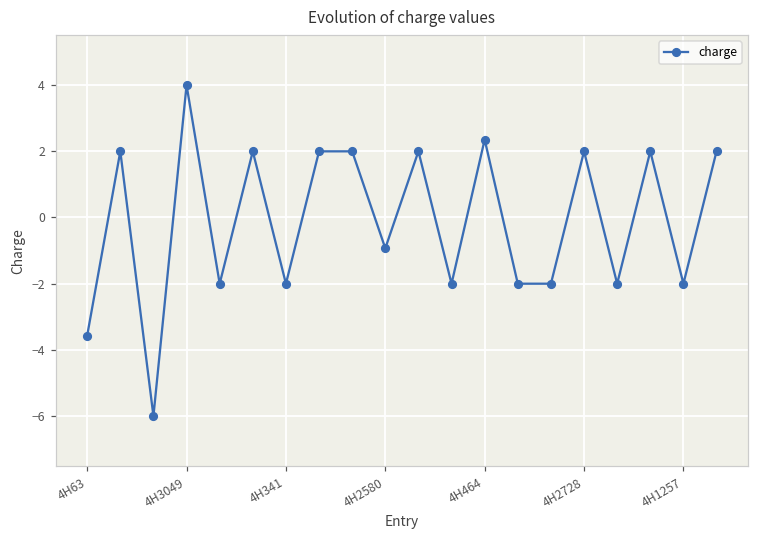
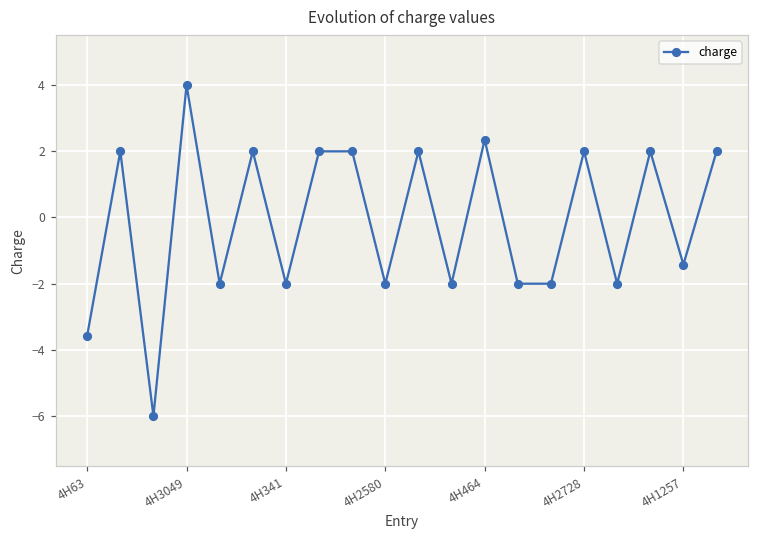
  {
    "4H63": -3.6,
    "4H3049": 4.0,
    "4H341": -2.0,
-   "4H2580": -0.9,
+   "4H2580": -2.0,
    "4H464": 2.4,
    "4H2728": 2.0,
-   "4H1257": -2.0
+   "4H1257": -1.4
  }
